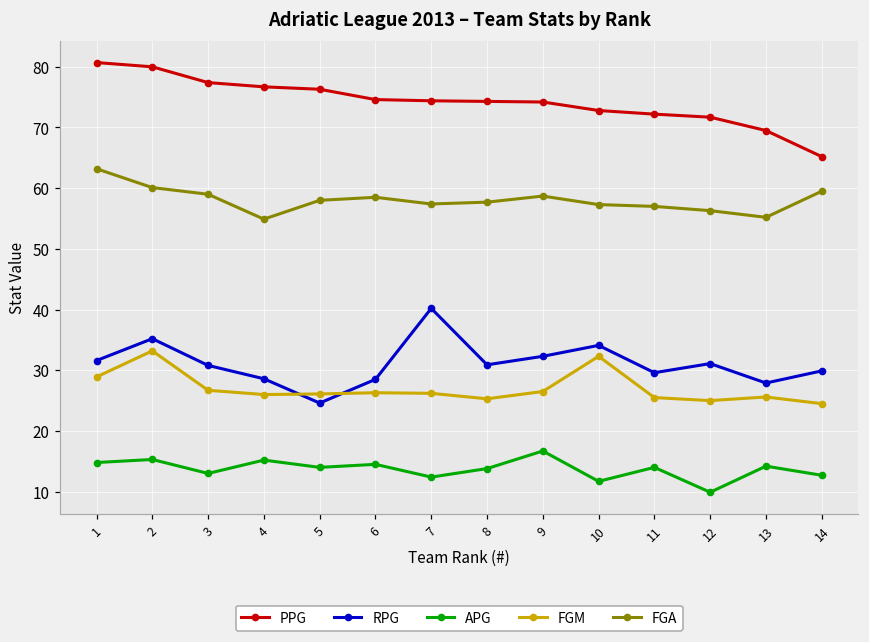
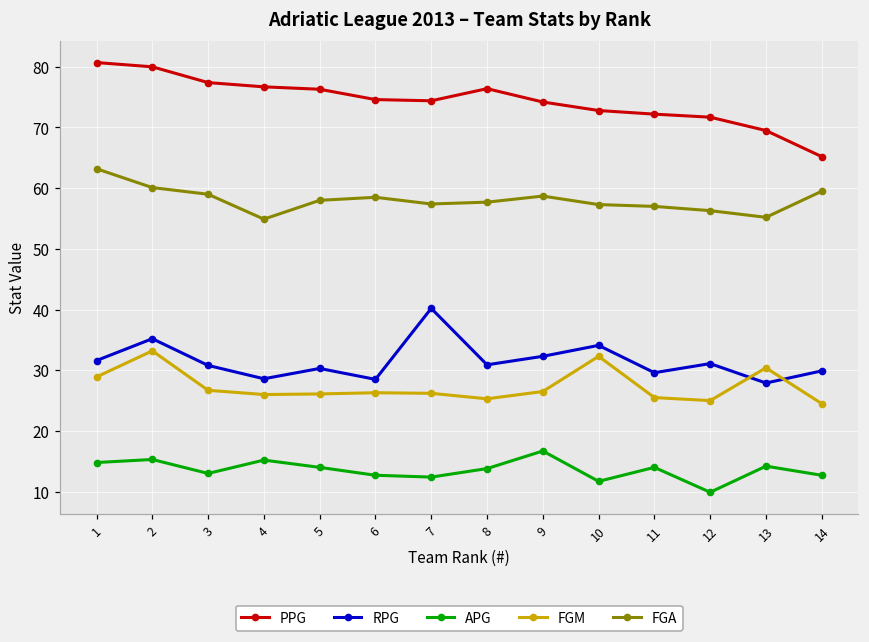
  {
    "PPG": {
      "1": 81,
      "2": 80,
      "3": 77,
      "4": 77,
      "5": 76,
      "6": 75,
      "7": 74,
-     "8": 74,
+     "8": 76,
      "9": 74,
      "10": 73,
      "11": 72,
      "12": 72,
      "13": 70,
      "14": 65
    },
    "RPG": {
      "1": 32,
      "2": 35,
      "3": 31,
      "4": 29,
-     "5": 25,
+     "5": 30,
      "6": 29,
      "7": 40,
      "8": 31,
      "9": 32,
      "10": 34,
      "11": 30,
      "12": 31,
      "13": 28,
      "14": 30
    },
    "APG": {
      "1": 15,
      "2": 15,
      "3": 13,
      "4": 15,
      "5": 14,
-     "6": 15,
+     "6": 13,
      "7": 12,
      "8": 14,
      "9": 17,
      "10": 12,
      "11": 14,
      "12": 10,
      "13": 14,
      "14": 13
    },
    "FGM": {
      "1": 29,
      "2": 33,
      "3": 27,
      "4": 26,
      "5": 26,
      "6": 26,
      "7": 26,
      "8": 25,
      "9": 27,
      "10": 32,
      "11": 26,
      "12": 25,
-     "13": 26,
+     "13": 30,
      "14": 25
    },
    "FGA": {
      "1": 63,
      "2": 60,
      "3": 59,
      "4": 55,
      "5": 58,
      "6": 59,
      "7": 57,
      "8": 58,
      "9": 59,
      "10": 57,
      "11": 57,
      "12": 56,
      "13": 55,
      "14": 60
    }
  }
